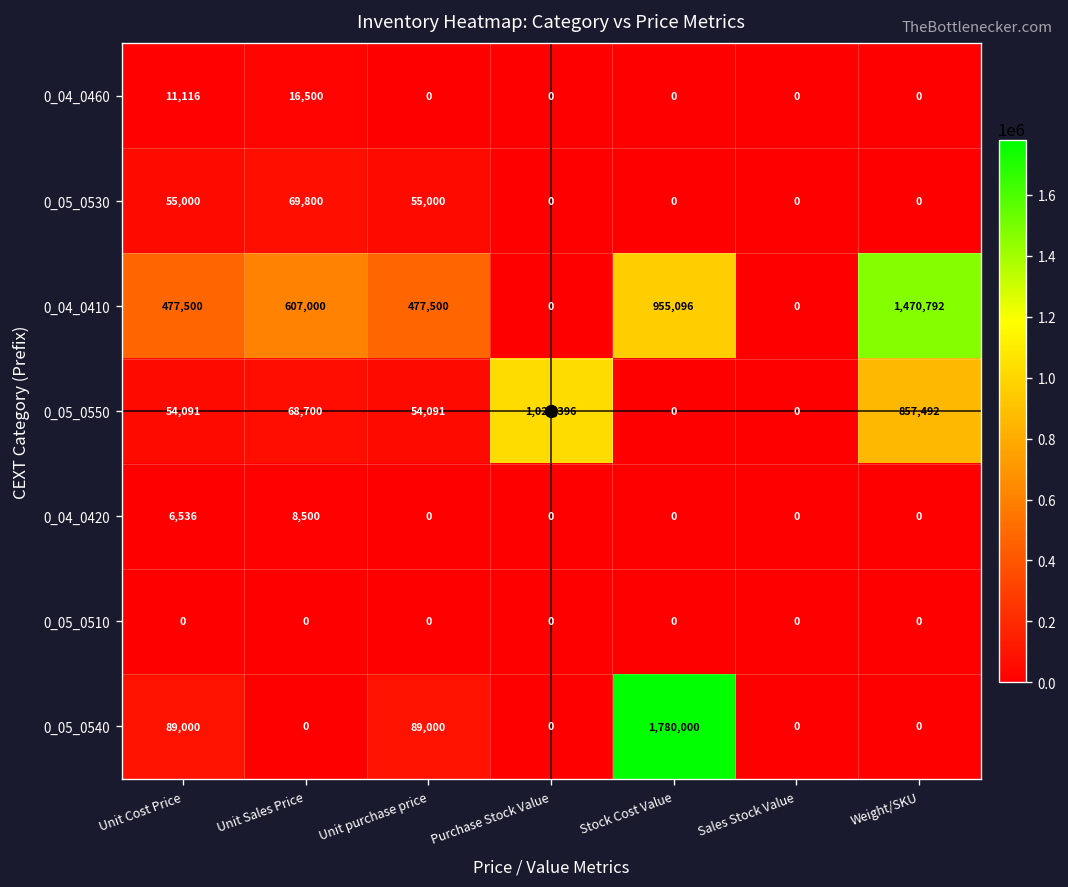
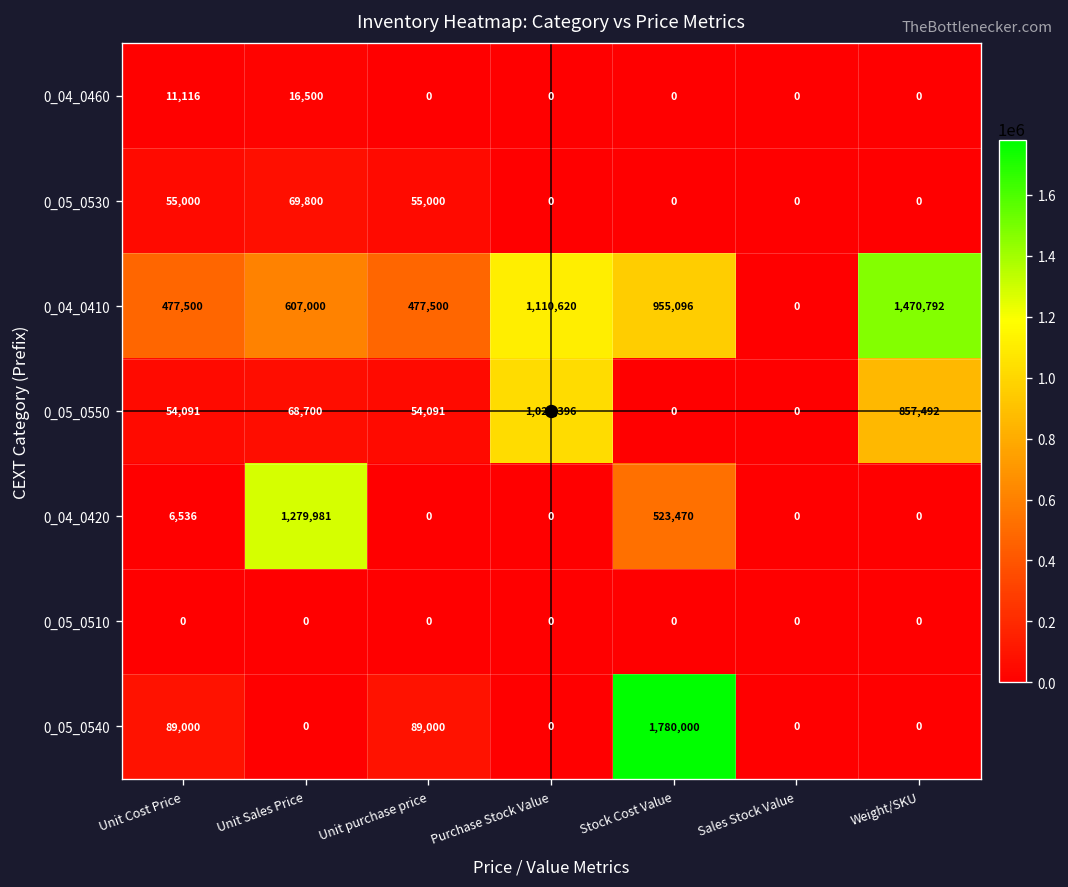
  {
    "0_04_0460": {
      "Unit Cost Price": "11,116",
      "Unit Sales Price": "16,500",
      "Unit purchase price": "0",
      "Purchase Stock Value": "0",
      "Stock Cost Value": "0",
      "Sales Stock Value": "0",
      "Weight/SKU": "0"
    },
    "0_05_0530": {
      "Unit Cost Price": "55,000",
      "Unit Sales Price": "69,800",
      "Unit purchase price": "55,000",
      "Purchase Stock Value": "0",
      "Stock Cost Value": "0",
      "Sales Stock Value": "0",
      "Weight/SKU": "0"
    },
    "0_04_0410": {
      "Unit Cost Price": "477,500",
      "Unit Sales Price": "607,000",
      "Unit purchase price": "477,500",
-     "Purchase Stock Value": "0",
+     "Purchase Stock Value": "1,110,620",
      "Stock Cost Value": "955,096",
      "Sales Stock Value": "0",
      "Weight/SKU": "1,470,792"
    },
    "0_05_0550": {
      "Unit Cost Price": "54,091",
      "Unit Sales Price": "68,700",
      "Unit purchase price": "54,091",
      "Stock Cost Value": "0",
      "Sales Stock Value": "0",
      "Weight/SKU": "857,492"
    },
    "0_04_0420": {
      "Unit Cost Price": "6,536",
-     "Unit Sales Price": "8,500",
+     "Unit Sales Price": "1,279,981",
      "Unit purchase price": "0",
      "Purchase Stock Value": "0",
-     "Stock Cost Value": "0",
+     "Stock Cost Value": "523,470",
      "Sales Stock Value": "0",
      "Weight/SKU": "0"
    },
    "0_05_0510": {
      "Unit Cost Price": "0",
      "Unit Sales Price": "0",
      "Unit purchase price": "0",
      "Purchase Stock Value": "0",
      "Stock Cost Value": "0",
      "Sales Stock Value": "0",
      "Weight/SKU": "0"
    },
    "0_05_0540": {
      "Unit Cost Price": "89,000",
      "Unit Sales Price": "0",
      "Unit purchase price": "89,000",
      "Purchase Stock Value": "0",
      "Stock Cost Value": "1,780,000",
      "Sales Stock Value": "0",
      "Weight/SKU": "0"
    }
  }
